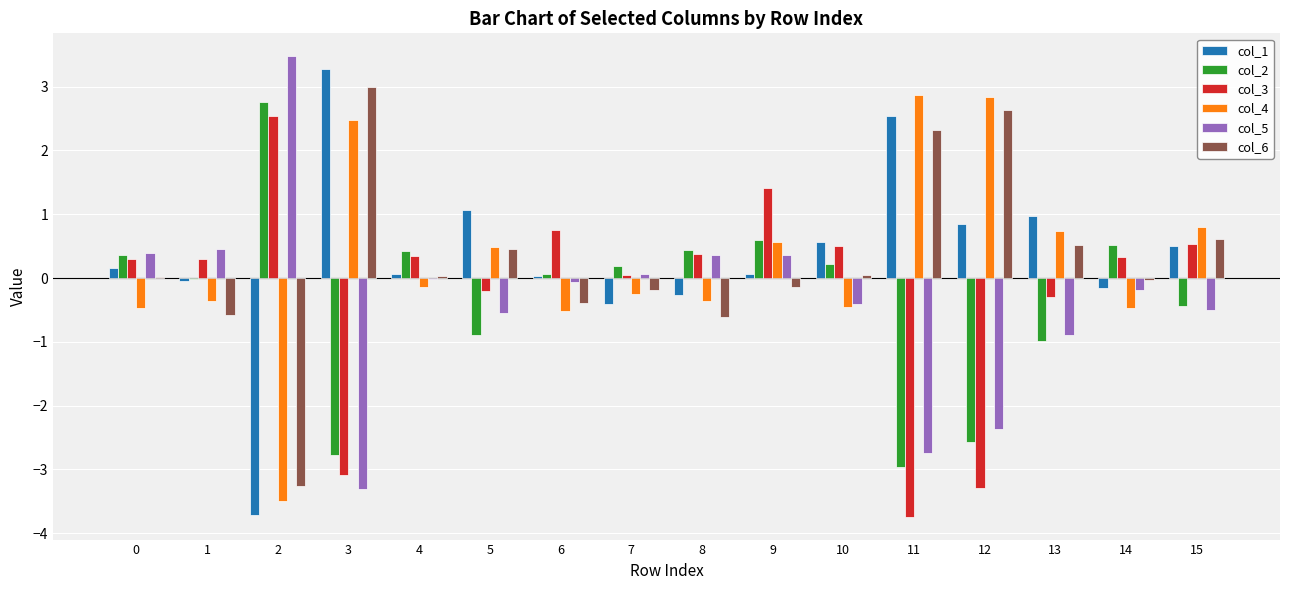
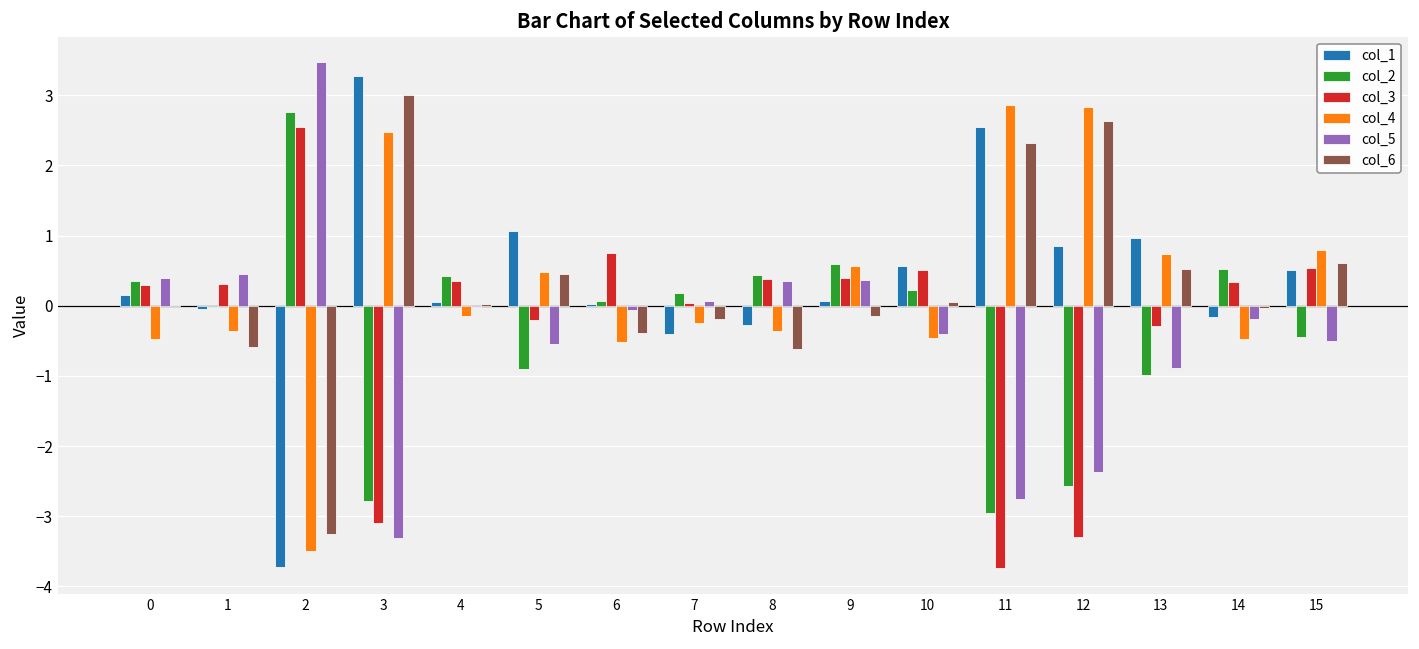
  {
    "col_1": {
      "0": 0.1,
      "1": -0.1,
      "2": -3.7,
      "3": 3.3,
      "4": 0.1,
      "5": 1.1,
      "7": -0.4,
      "8": -0.3,
      "9": 0.1,
      "10": 0.6,
      "11": 2.5,
      "12": 0.9,
      "13": 1.0,
      "14": -0.2,
      "15": 0.5
    },
    "col_2": {
      "0": 0.4,
      "2": 2.8,
      "3": -2.8,
      "4": 0.4,
      "5": -0.9,
      "6": 0.1,
      "7": 0.2,
      "8": 0.4,
      "9": 0.6,
      "10": 0.2,
      "11": -3.0,
      "12": -2.6,
      "13": -1.0,
      "14": 0.5,
      "15": -0.4
    },
    "col_3": {
      "0": 0.3,
      "1": 0.3,
      "2": 2.5,
      "3": -3.1,
      "4": 0.3,
      "5": -0.2,
      "6": 0.8,
      "7": 0.0,
      "8": 0.4,
-     "9": 1.4,
+     "9": 0.4,
      "10": 0.5,
      "11": -3.7,
      "12": -3.3,
      "13": -0.3,
      "14": 0.3,
      "15": 0.5
    },
    "col_4": {
      "0": -0.5,
      "1": -0.4,
      "2": -3.5,
      "3": 2.5,
      "4": -0.1,
      "5": 0.5,
      "6": -0.5,
      "7": -0.2,
      "8": -0.4,
      "9": 0.6,
      "10": -0.5,
      "11": 2.9,
      "12": 2.8,
      "13": 0.7,
      "14": -0.5,
      "15": 0.8
    },
    "col_5": {
      "0": 0.4,
      "1": 0.5,
      "2": 3.5,
      "3": -3.3,
      "5": -0.5,
      "6": -0.1,
      "7": 0.1,
      "8": 0.4,
      "9": 0.4,
      "10": -0.4,
      "11": -2.7,
      "12": -2.4,
      "13": -0.9,
      "14": -0.2,
      "15": -0.5
    },
    "col_6": {
      "1": -0.6,
      "2": -3.3,
      "3": 3.0,
      "5": 0.4,
      "6": -0.4,
      "7": -0.2,
      "8": -0.6,
      "9": -0.1,
      "10": 0.0,
      "11": 2.3,
      "12": 2.6,
      "13": 0.5,
      "15": 0.6
    }
  }
